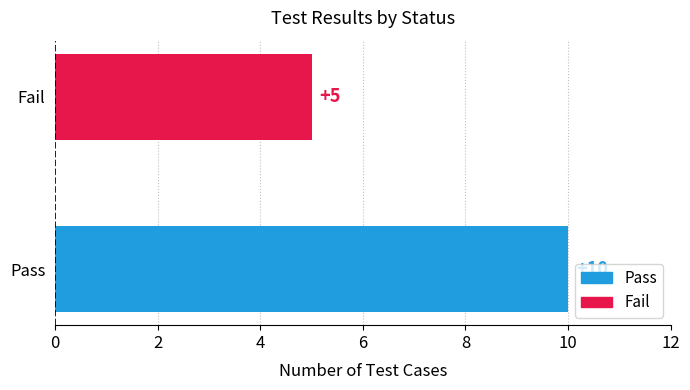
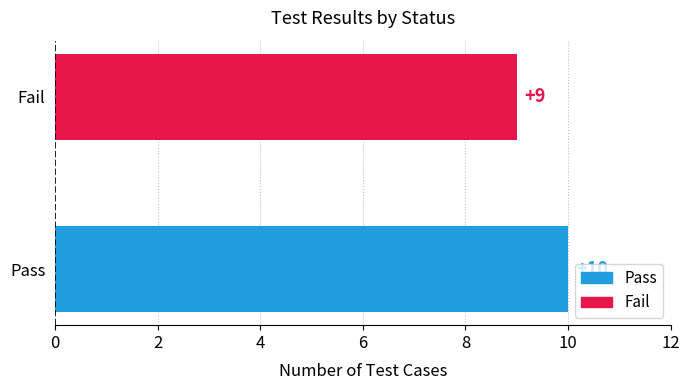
  {
-   "Fail": "+5"
+   "Fail": "+9"
  }
